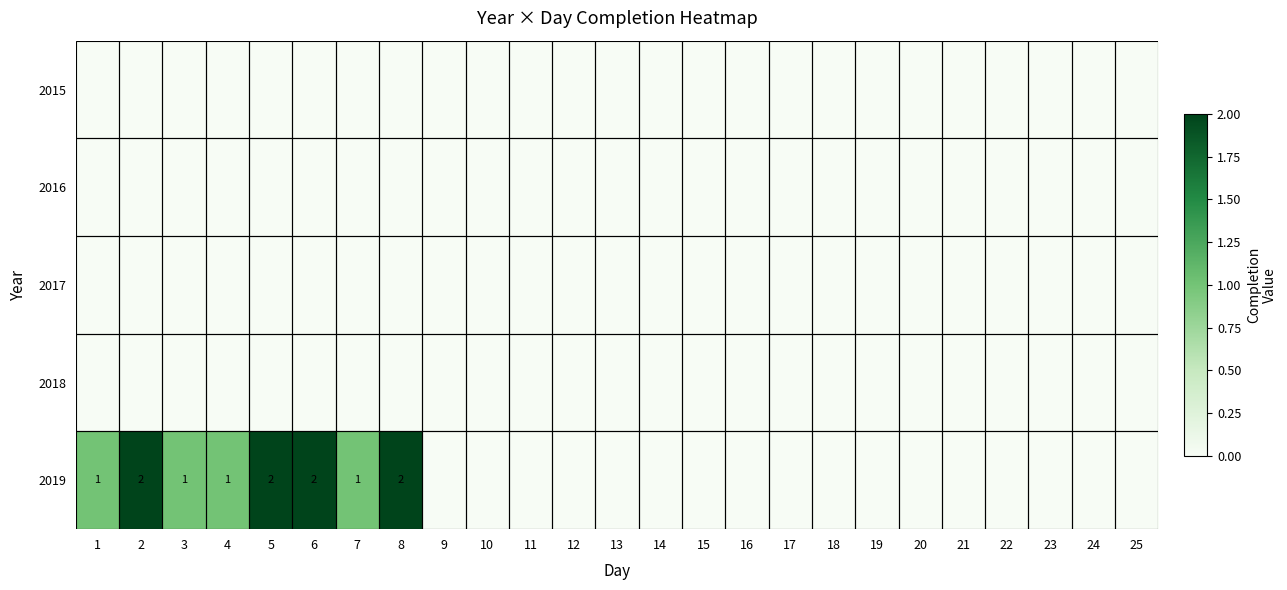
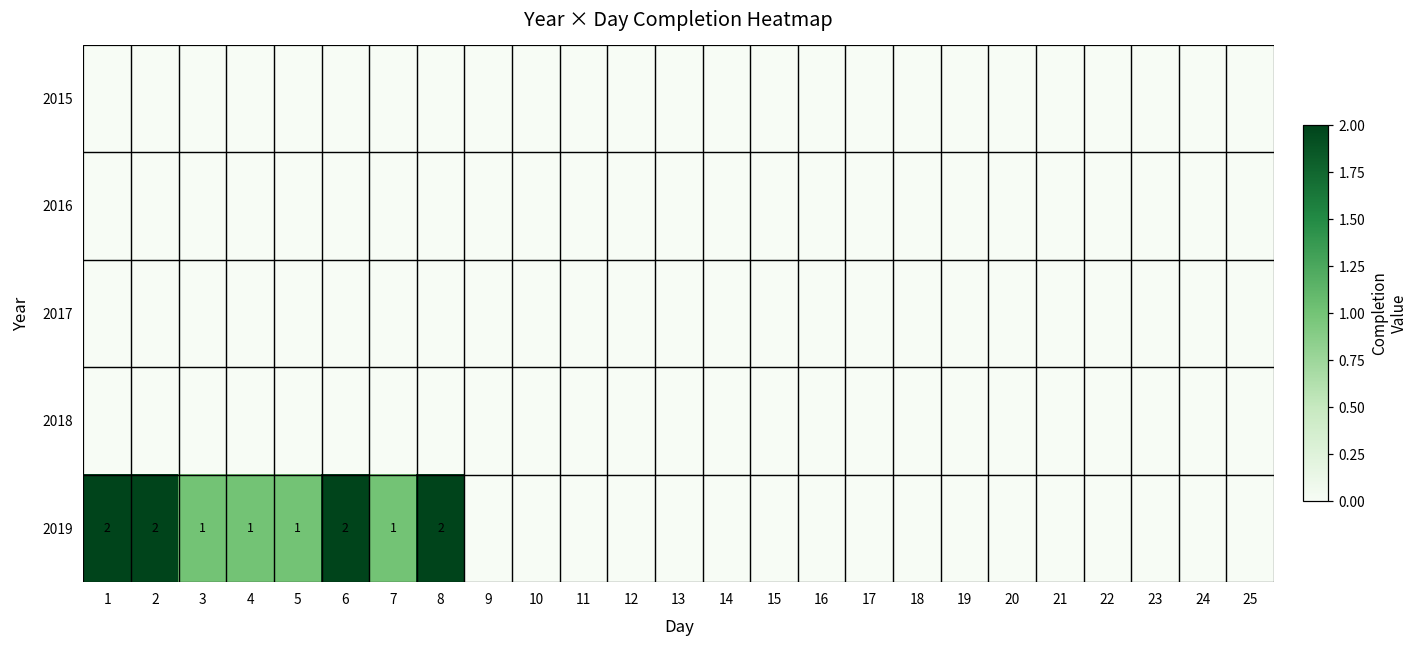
  {
    "2019": {
-     "1": 1,
+     "1": 2,
      "2": 2,
      "3": 1,
      "4": 1,
-     "5": 2,
+     "5": 1,
      "6": 2,
      "7": 1,
      "8": 2
    }
  }
